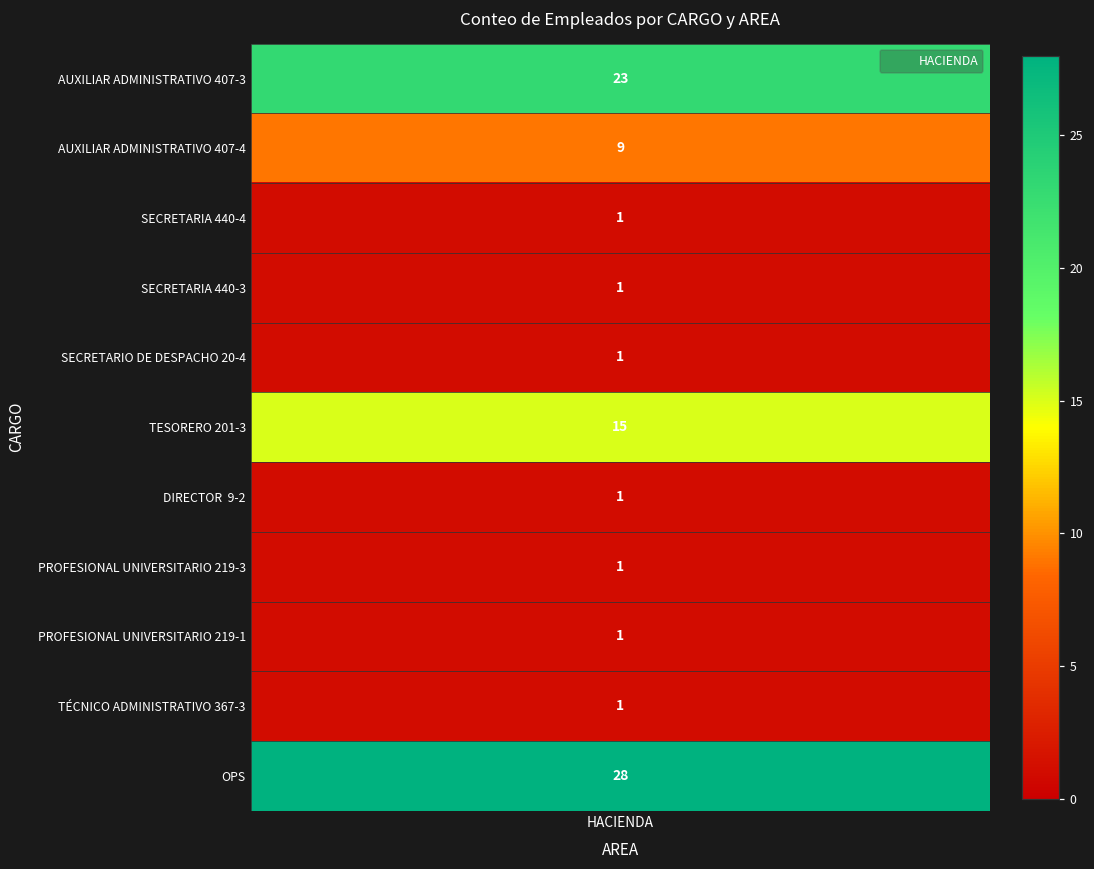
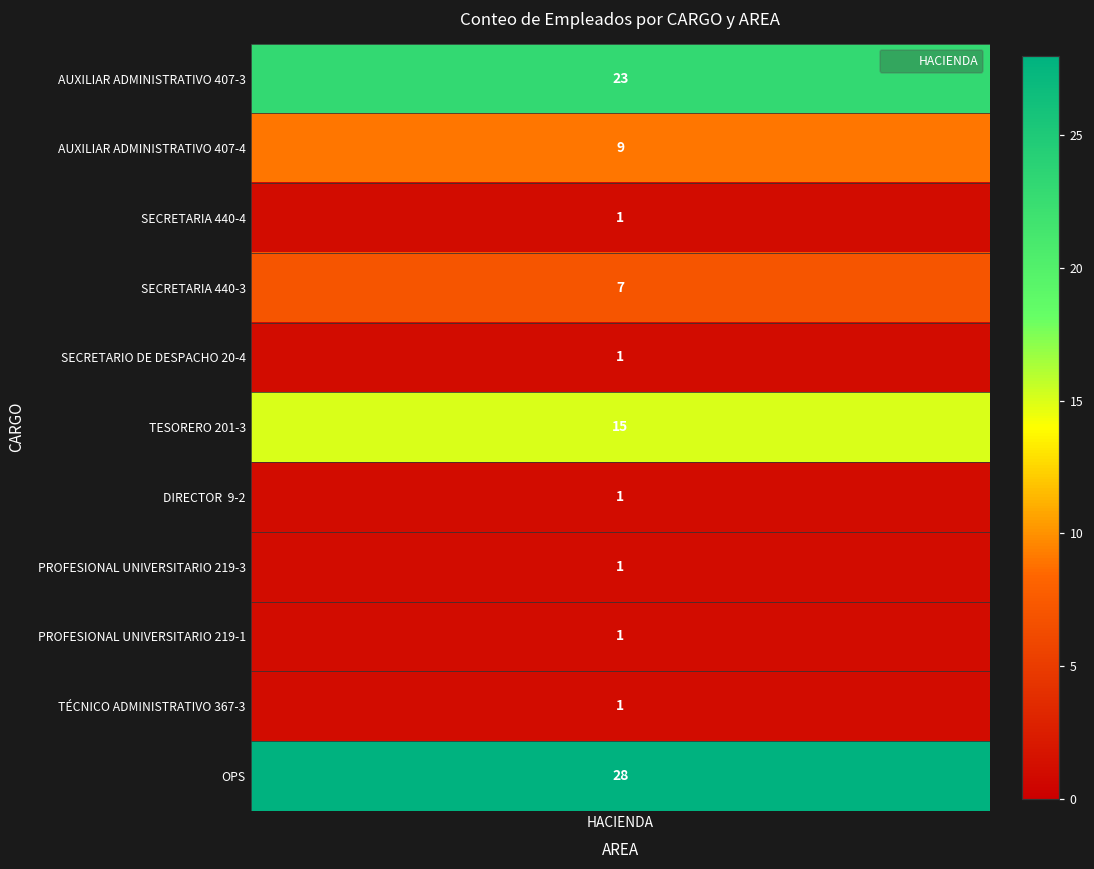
  {
    "AUXILIAR ADMINISTRATIVO 407-3": {
      "HACIENDA": 23
    },
    "AUXILIAR ADMINISTRATIVO 407-4": {
      "HACIENDA": 9
    },
    "SECRETARIA 440-4": {
      "HACIENDA": 1
    },
    "SECRETARIA 440-3": {
-     "HACIENDA": 1
+     "HACIENDA": 7
    },
    "SECRETARIO DE DESPACHO 20-4": {
      "HACIENDA": 1
    },
    "TESORERO 201-3": {
      "HACIENDA": 15
    },
    "DIRECTOR 9-2": {
      "HACIENDA": 1
    },
    "PROFESIONAL UNIVERSITARIO 219-3": {
      "HACIENDA": 1
    },
    "PROFESIONAL UNIVERSITARIO 219-1": {
      "HACIENDA": 1
    },
    "TÉCNICO ADMINISTRATIVO 367-3": {
      "HACIENDA": 1
    },
    "OPS": {
      "HACIENDA": 28
    }
  }
